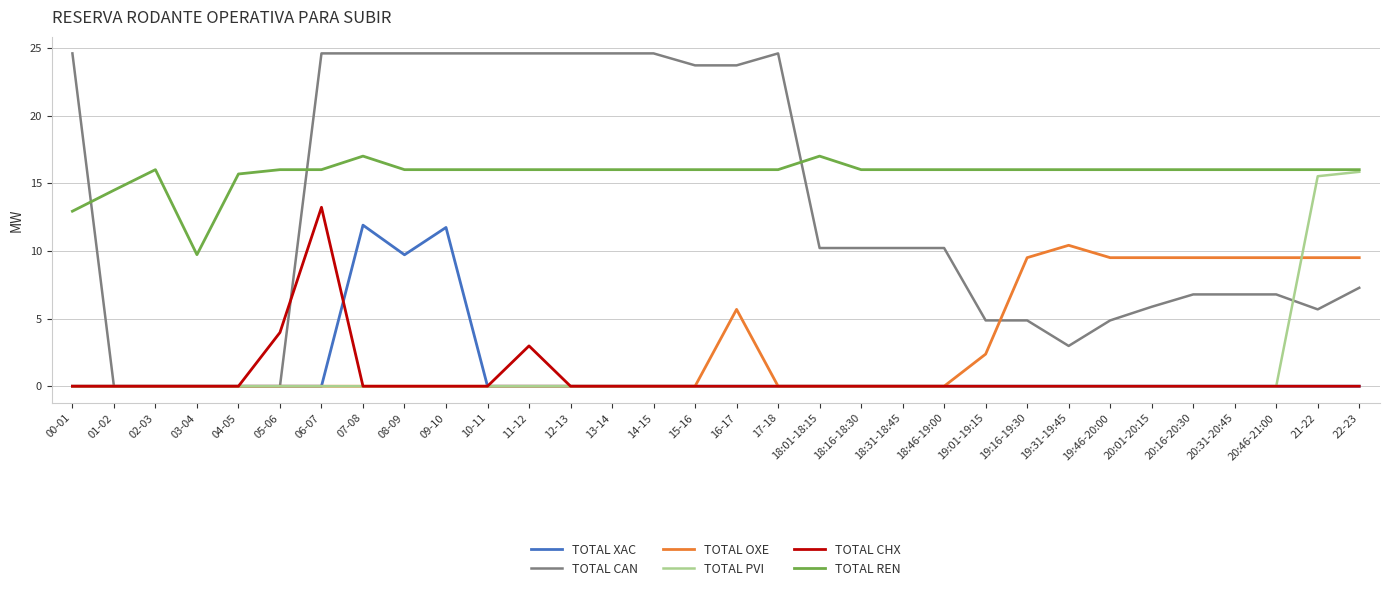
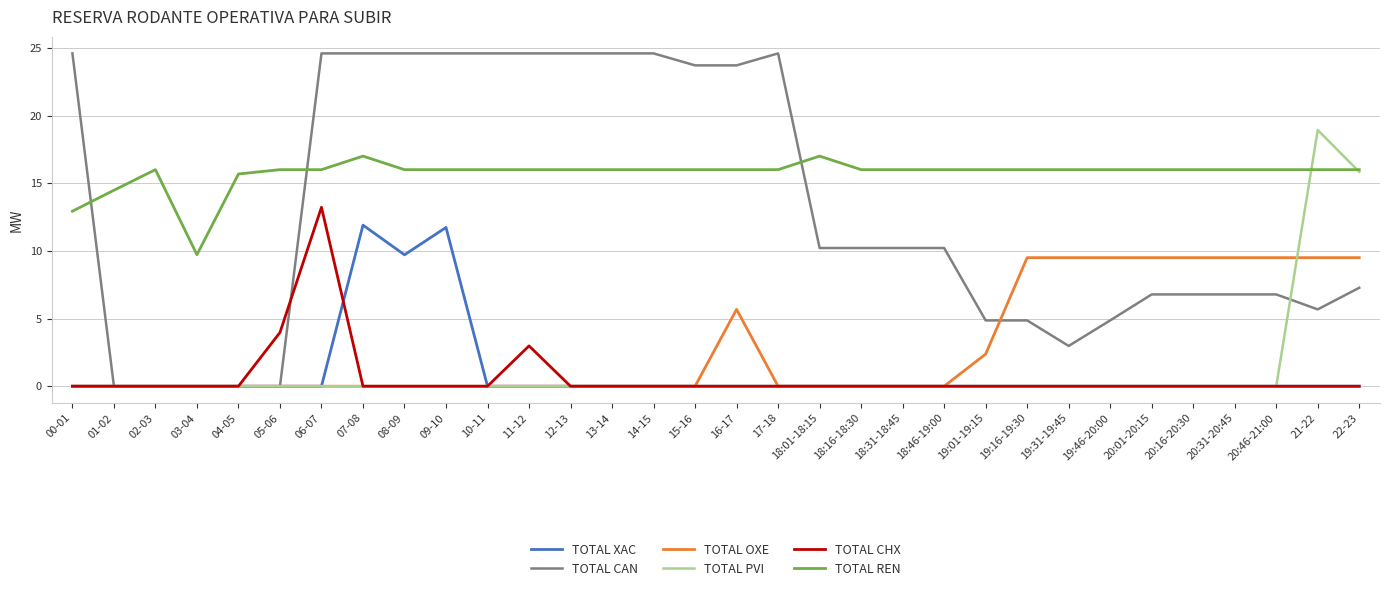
  {
    "TOTAL XAC": {
      "07-08": 11.9,
      "08-09": 9.7,
      "09-10": 11.7
    },
    "TOTAL CAN": {
      "00-01": 24.6,
      "06-07": 24.6,
      "07-08": 24.6,
      "08-09": 24.6,
      "09-10": 24.6,
      "10-11": 24.6,
      "11-12": 24.6,
      "12-13": 24.6,
      "13-14": 24.6,
      "14-15": 24.6,
      "15-16": 23.7,
      "16-17": 23.7,
      "17-18": 24.6,
      "18:01-18:15": 10.2,
      "18:16-18:30": 10.2,
      "18:31-18:45": 10.2,
      "18:46-19:00": 10.2,
      "19:01-19:15": 4.9,
      "19:16-19:30": 4.9,
      "19:31-19:45": 3.0,
      "19:46-20:00": 4.9,
-     "20:01-20:15": 5.9,
+     "20:01-20:15": 6.8,
      "20:16-20:30": 6.8,
      "20:31-20:45": 6.8,
      "20:46-21:00": 6.8,
      "21-22": 5.7,
      "22-23": 7.3
    },
    "TOTAL OXE": {
      "16-17": 5.7,
      "19:01-19:15": 2.4,
      "19:16-19:30": 9.5,
-     "19:31-19:45": 10.4,
+     "19:31-19:45": 9.5,
      "19:46-20:00": 9.5,
      "20:01-20:15": 9.5,
      "20:16-20:30": 9.5,
      "20:31-20:45": 9.5,
      "20:46-21:00": 9.5,
      "21-22": 9.5,
      "22-23": 9.5
    },
    "TOTAL PVI": {
-     "21-22": 15.5
+     "21-22": 18.9
    },
    "TOTAL CHX": {
      "05-06": 4.0,
      "06-07": 13.2,
      "11-12": 3.0
    },
    "TOTAL REN": {
      "00-01": 12.9,
      "01-02": 14.5,
      "02-03": 16.0,
      "03-04": 9.7,
      "04-05": 15.7,
      "05-06": 16.0,
      "06-07": 16.0,
      "07-08": 17.0,
      "08-09": 16.0,
      "09-10": 16.0,
      "10-11": 16.0,
      "11-12": 16.0,
      "12-13": 16.0,
      "13-14": 16.0,
      "14-15": 16.0,
      "15-16": 16.0,
      "16-17": 16.0,
      "17-18": 16.0,
      "18:01-18:15": 17.0,
      "18:16-18:30": 16.0,
      "18:31-18:45": 16.0,
      "18:46-19:00": 16.0,
      "19:01-19:15": 16.0,
      "19:16-19:30": 16.0,
      "19:31-19:45": 16.0,
      "19:46-20:00": 16.0,
      "20:01-20:15": 16.0,
      "20:16-20:30": 16.0,
      "20:31-20:45": 16.0,
      "20:46-21:00": 16.0,
      "21-22": 16.0
    }
  }
